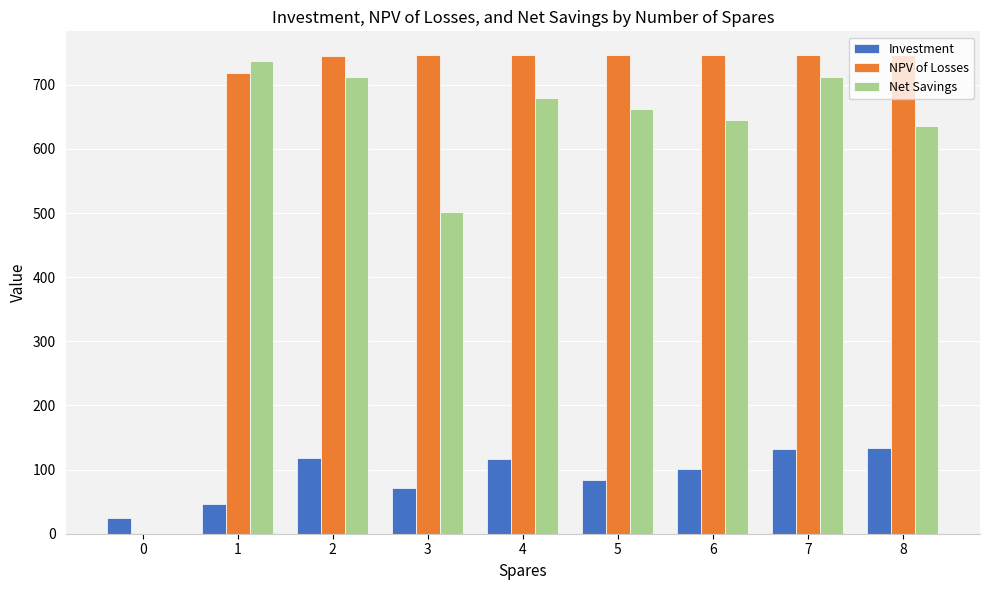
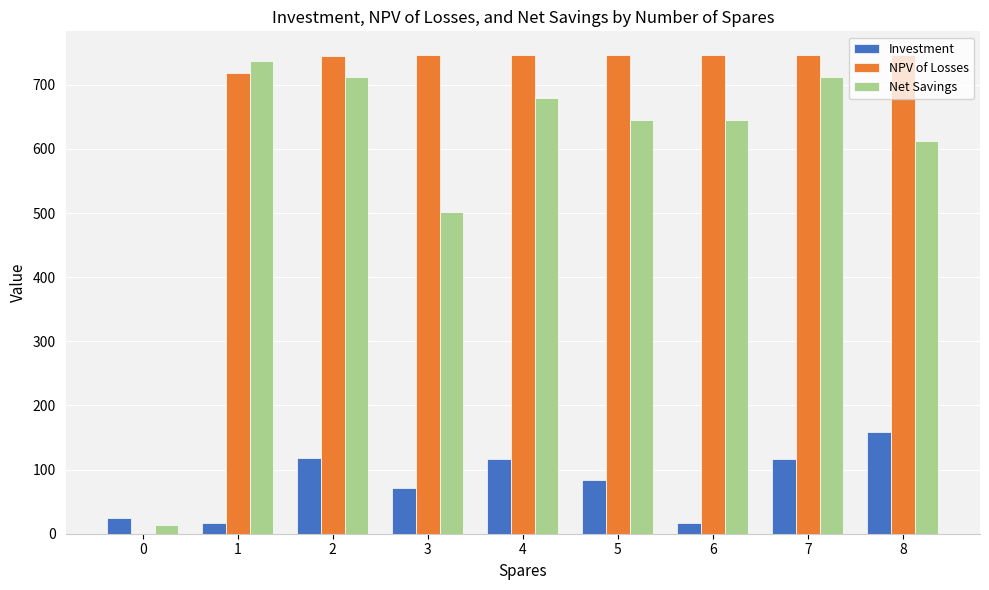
  {
    "Investment": {
      "0": 30,
-     "1": 50,
+     "1": 20,
      "2": 120,
      "3": 70,
      "4": 120,
      "5": 80,
-     "6": 100,
-     "7": 130,
-     "8": 130
+     "6": 20,
+     "7": 120,
+     "8": 160
    },
    "NPV of Losses": {
      "0": 0,
      "1": 720,
      "2": 750,
      "3": 750,
      "4": 750,
      "5": 750,
      "6": 750,
      "7": 750
    },
    "Net Savings": {
-     "0": 0,
+     "0": 10,
      "1": 740,
      "2": 710,
      "3": 500,
      "4": 680,
-     "5": 660,
+     "5": 650,
      "6": 650,
      "7": 710,
-     "8": 640
+     "8": 610
    }
  }
